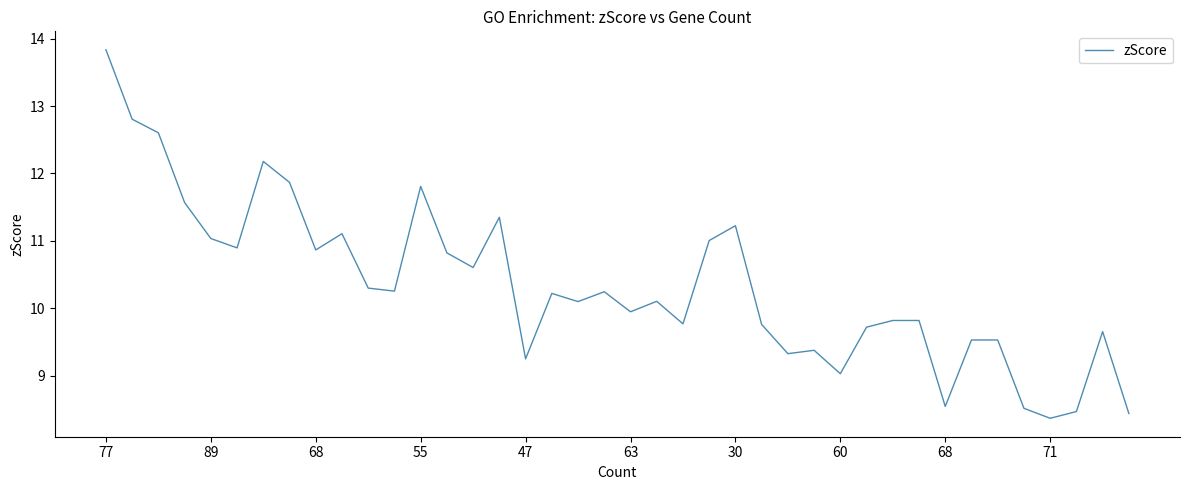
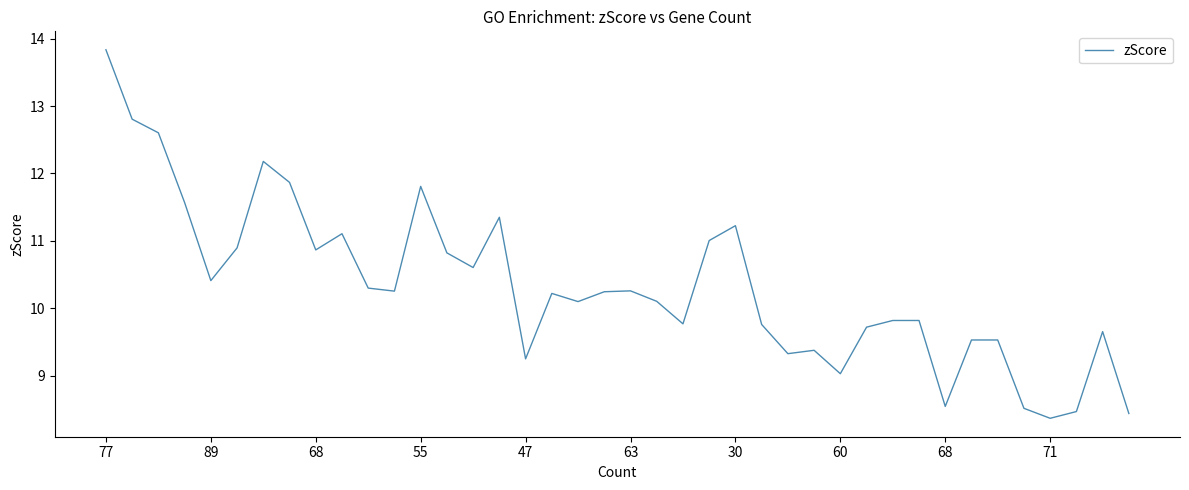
  {
    "77": 13.8,
-   "89": 11.0,
+   "89": 10.4,
    "55": 11.8,
    "47": 9.3,
-   "63": 10.0,
+   "63": 10.3,
    "60": 9.0,
    "71": 8.4
  }
